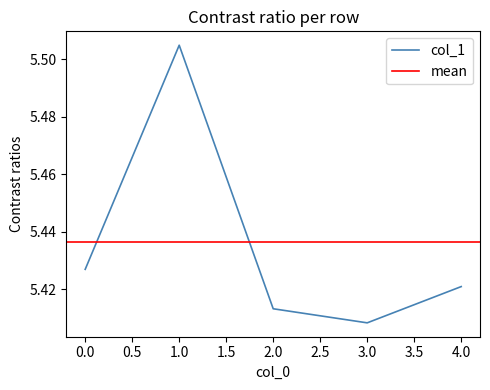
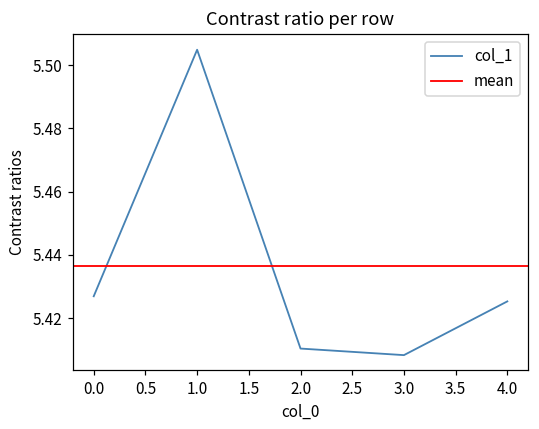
  {
    "0.0": 5.427,
    "1.0": 5.505,
-   "2.0": 5.413,
+   "2.0": 5.410,
    "3.0": 5.408,
-   "4.0": 5.421
+   "4.0": 5.425
  }
